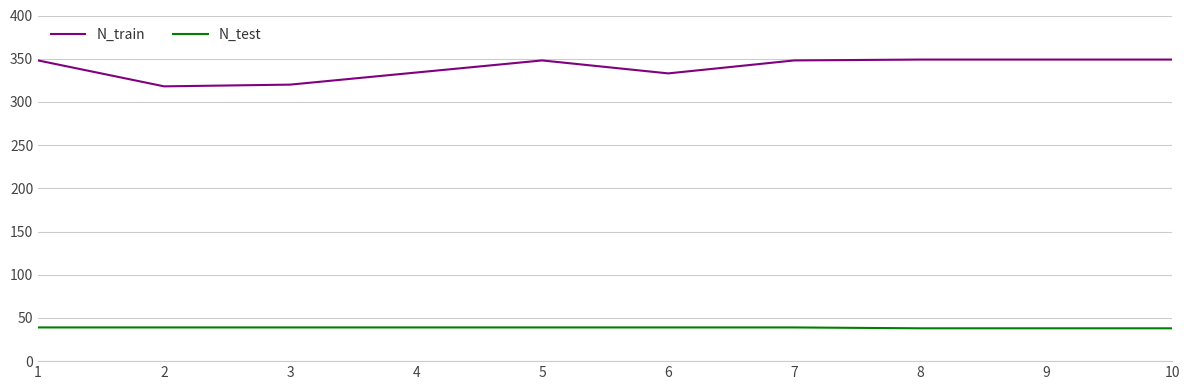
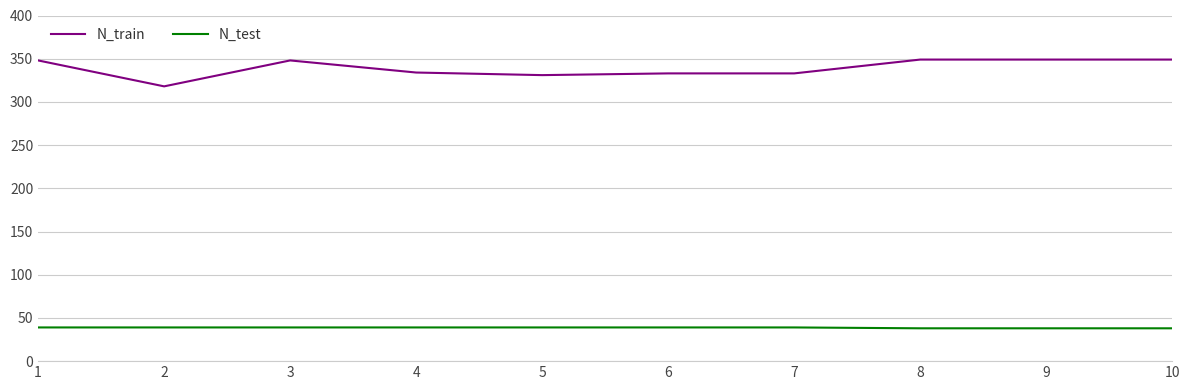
  {
    "N_train": {
      "1": 350,
      "2": 320,
-     "3": 320,
+     "3": 350,
      "4": 330,
-     "5": 350,
+     "5": 330,
      "6": 330,
-     "7": 350,
+     "7": 330,
      "8": 350,
      "9": 350,
      "10": 350
    },
    "N_test": {
      "1": 40,
      "2": 40,
      "3": 40,
      "4": 40,
      "5": 40,
      "6": 40,
      "7": 40,
      "8": 40,
      "9": 40,
      "10": 40
    }
  }
